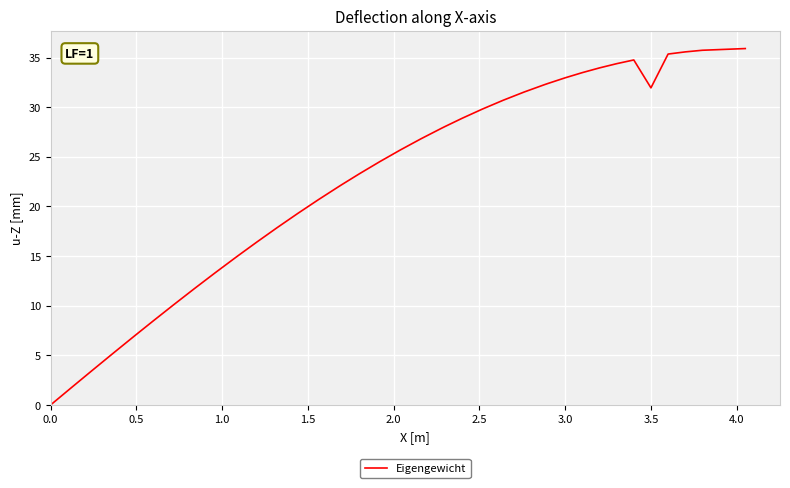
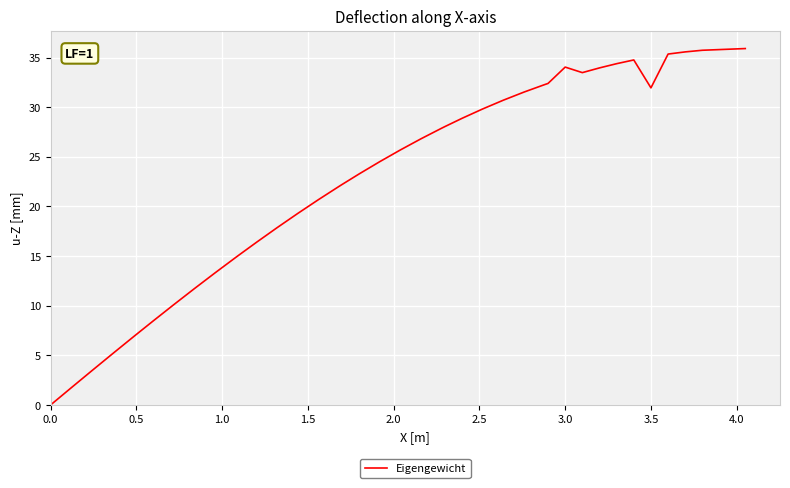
  {
    "0.0": 0,
    "0.5": 7,
-   "3.0": 33,
+   "3.0": 34,
    "3.5": 32
  }
